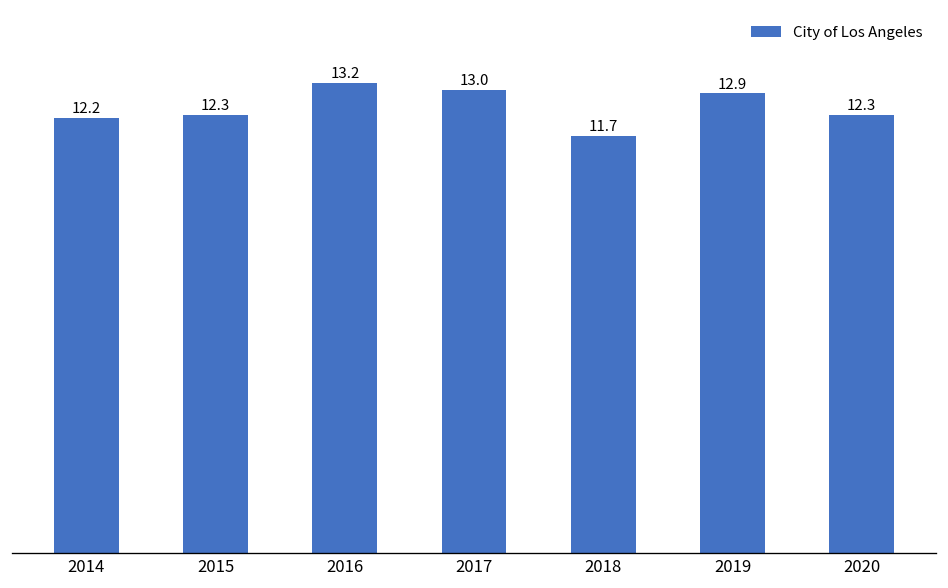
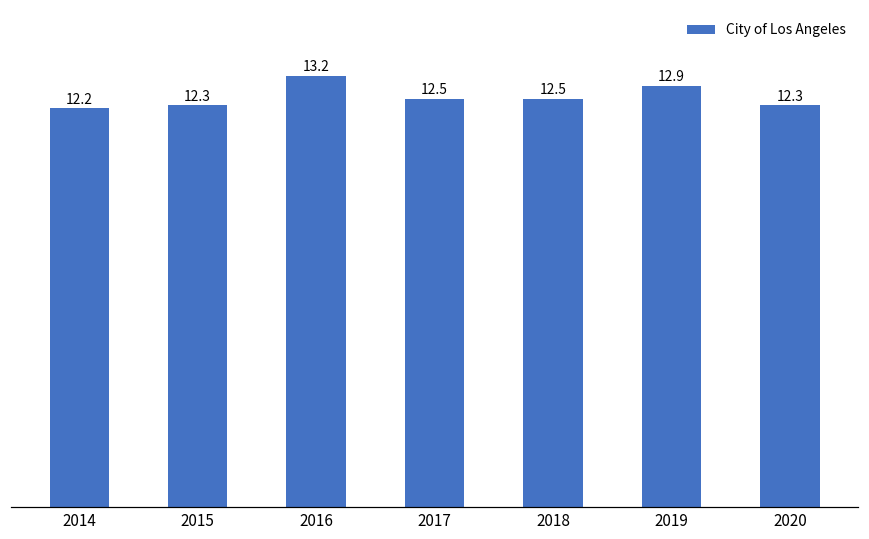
  {
    "2014": 12.2,
    "2015": 12.3,
    "2016": 13.2,
-   "2017": 13.0,
-   "2018": 11.7,
+   "2017": 12.5,
+   "2018": 12.5,
    "2019": 12.9,
    "2020": 12.3
  }
